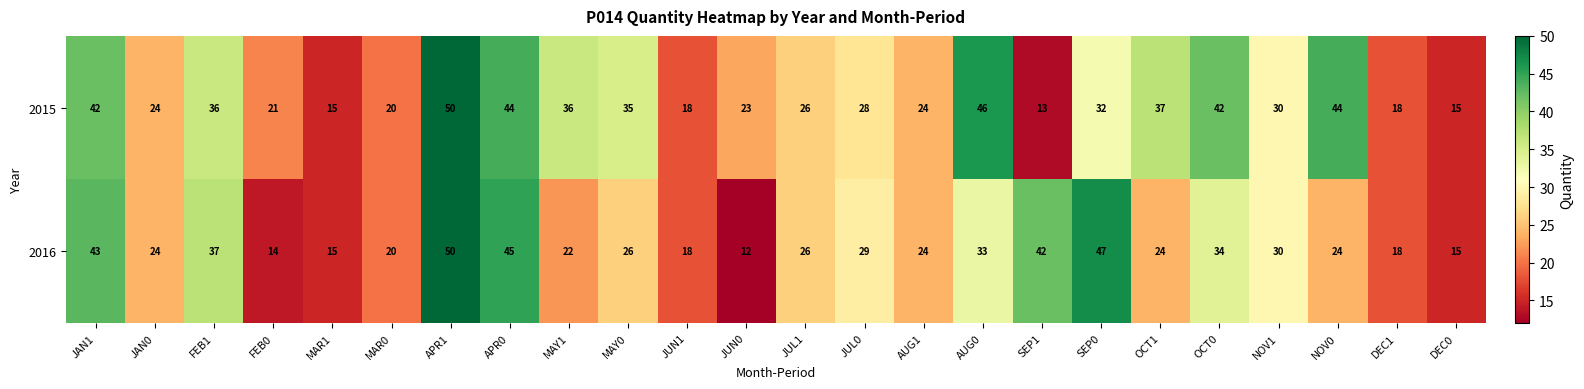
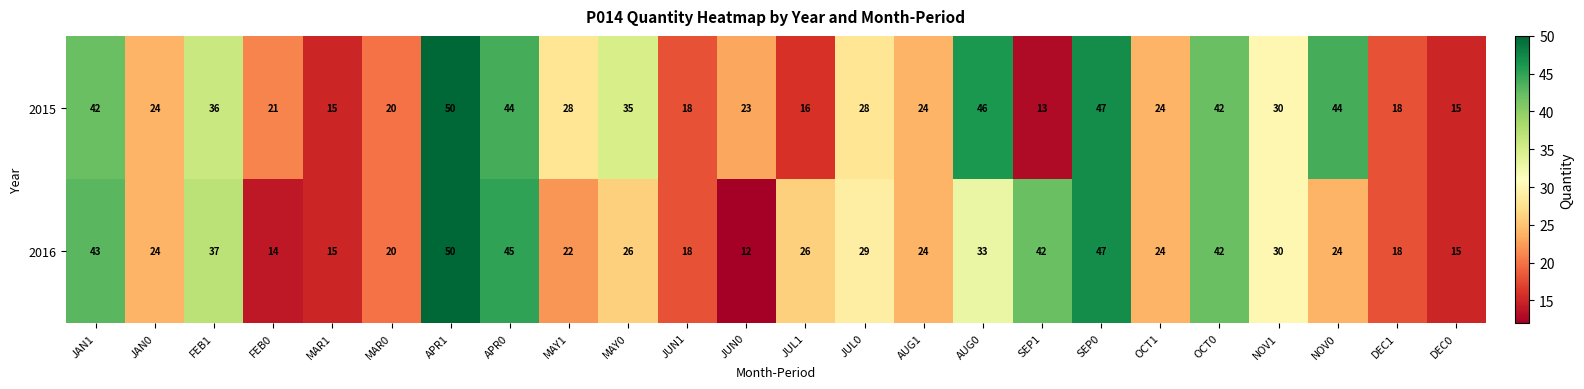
  {
    "2015": {
      "JAN1": 42,
      "JAN0": 24,
      "FEB1": 36,
      "FEB0": 21,
      "MAR1": 15,
      "MAR0": 20,
      "APR1": 50,
      "APR0": 44,
-     "MAY1": 36,
+     "MAY1": 28,
      "MAY0": 35,
      "JUN1": 18,
      "JUN0": 23,
-     "JUL1": 26,
+     "JUL1": 16,
      "JUL0": 28,
      "AUG1": 24,
      "AUG0": 46,
      "SEP1": 13,
-     "SEP0": 32,
-     "OCT1": 37,
+     "SEP0": 47,
+     "OCT1": 24,
      "OCT0": 42,
      "NOV1": 30,
      "NOV0": 44,
      "DEC1": 18,
      "DEC0": 15
    },
    "2016": {
      "JAN1": 43,
      "JAN0": 24,
      "FEB1": 37,
      "FEB0": 14,
      "MAR1": 15,
      "MAR0": 20,
      "APR1": 50,
      "APR0": 45,
      "MAY1": 22,
      "MAY0": 26,
      "JUN1": 18,
      "JUN0": 12,
      "JUL1": 26,
      "JUL0": 29,
      "AUG1": 24,
      "AUG0": 33,
      "SEP1": 42,
      "SEP0": 47,
      "OCT1": 24,
-     "OCT0": 34,
+     "OCT0": 42,
      "NOV1": 30,
      "NOV0": 24,
      "DEC1": 18,
      "DEC0": 15
    }
  }
